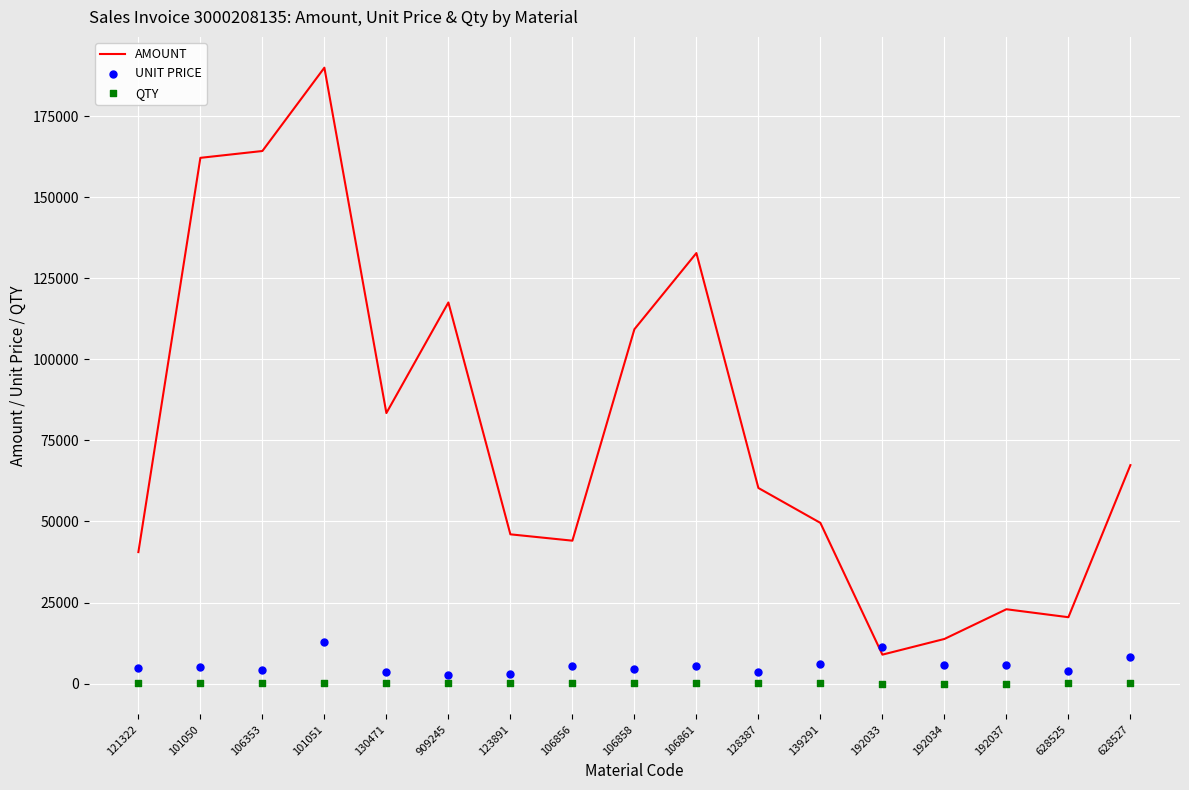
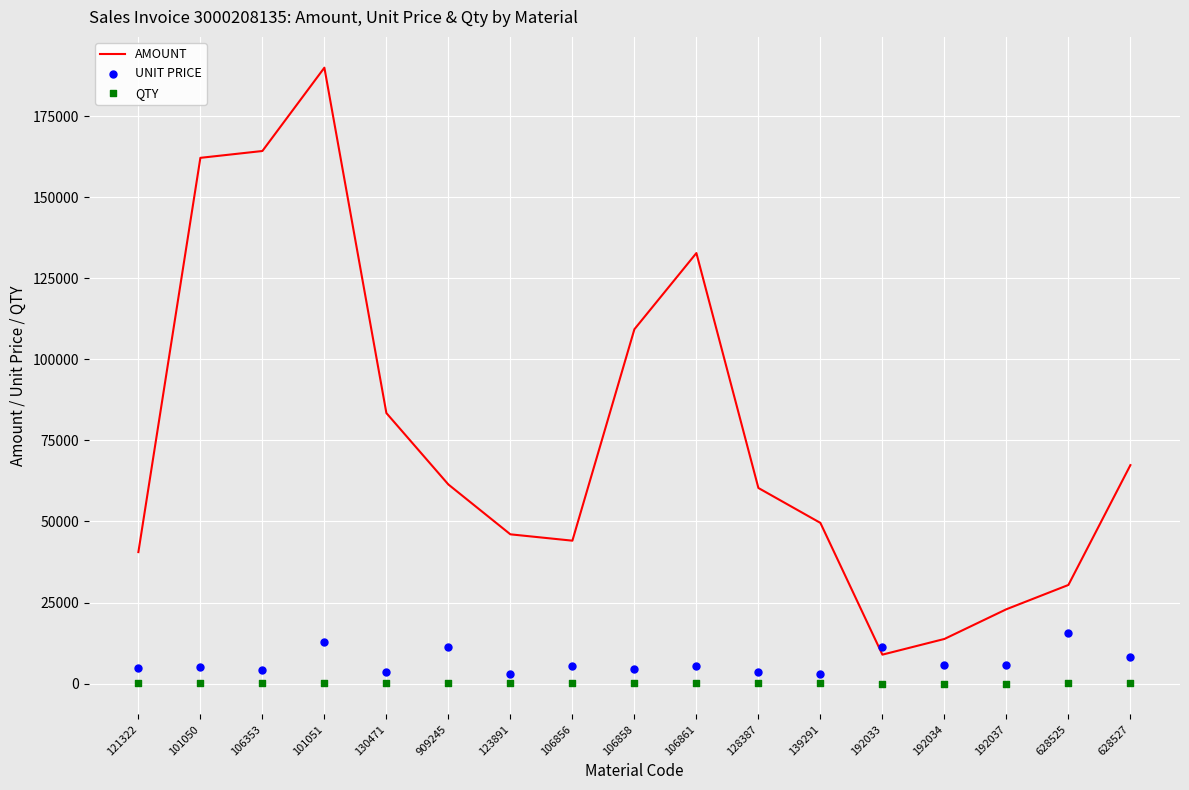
  {
    "AMOUNT": {
      "121322": 41000,
      "101050": 162000,
      "106353": 164000,
      "101051": 190000,
      "130471": 83000,
-     "909245": 118000,
+     "909245": 61000,
      "123891": 46000,
      "106856": 44000,
      "106858": 109000,
      "106861": 133000,
      "128387": 60000,
      "139291": 50000,
      "192033": 9000,
      "192034": 14000,
      "192037": 23000,
-     "628525": 20000,
+     "628525": 30000,
      "628527": 67000
    },
    "UNIT PRICE": {
-     "909245": 3000,
-     "139291": 6000,
-     "628525": 4000
+     "909245": 11000,
+     "139291": 3000,
+     "628525": 15000
    }
  }
